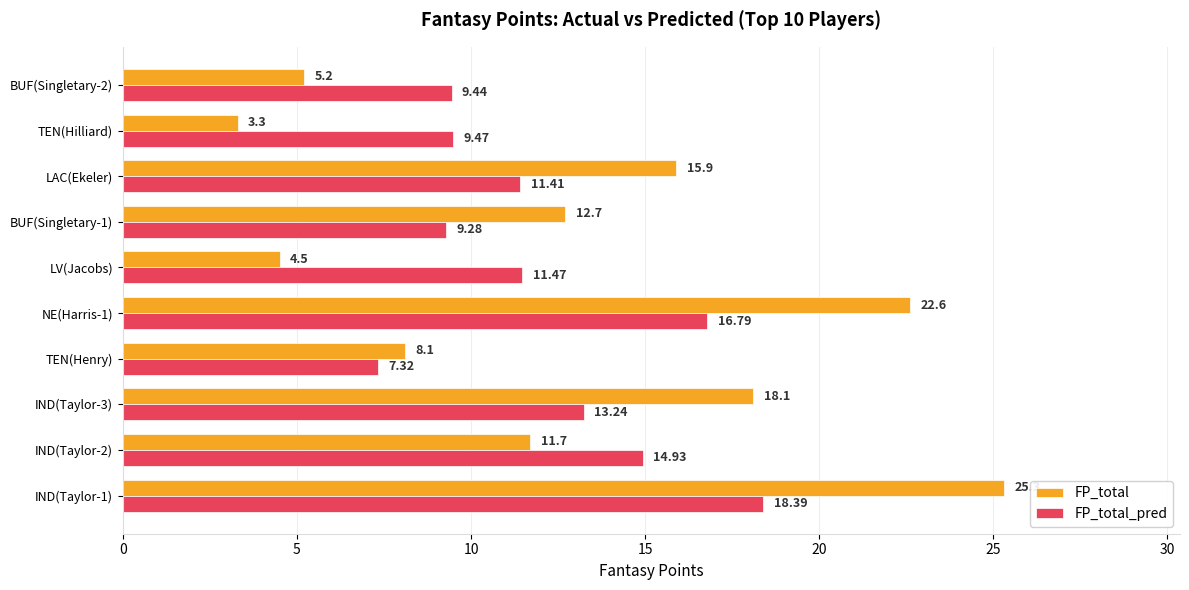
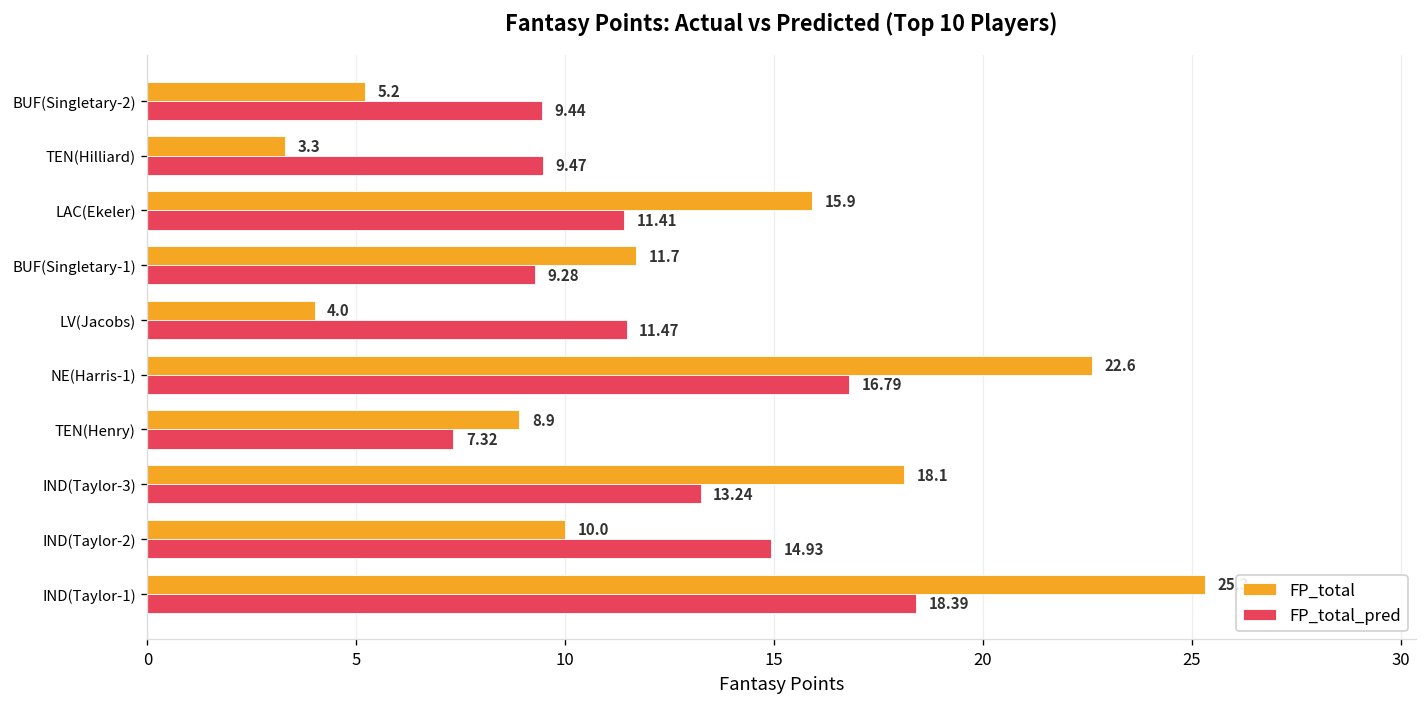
  {
    "FP_total": {
      "BUF(Singletary-2)": 5.2,
      "TEN(Hilliard)": 3.3,
      "LAC(Ekeler)": 15.9,
-     "BUF(Singletary-1)": 12.7,
-     "LV(Jacobs)": 4.5,
+     "BUF(Singletary-1)": 11.7,
+     "LV(Jacobs)": 4.0,
      "NE(Harris-1)": 22.6,
-     "TEN(Henry)": 8.1,
+     "TEN(Henry)": 8.9,
      "IND(Taylor-3)": 18.1,
-     "IND(Taylor-2)": 11.7
+     "IND(Taylor-2)": 10.0
    },
    "FP_total_pred": {
      "BUF(Singletary-2)": 9.44,
      "TEN(Hilliard)": 9.47,
      "LAC(Ekeler)": 11.41,
      "BUF(Singletary-1)": 9.28,
      "LV(Jacobs)": 11.47,
      "NE(Harris-1)": 16.79,
      "TEN(Henry)": 7.32,
      "IND(Taylor-3)": 13.24,
      "IND(Taylor-2)": 14.93,
      "IND(Taylor-1)": 18.39
    }
  }
